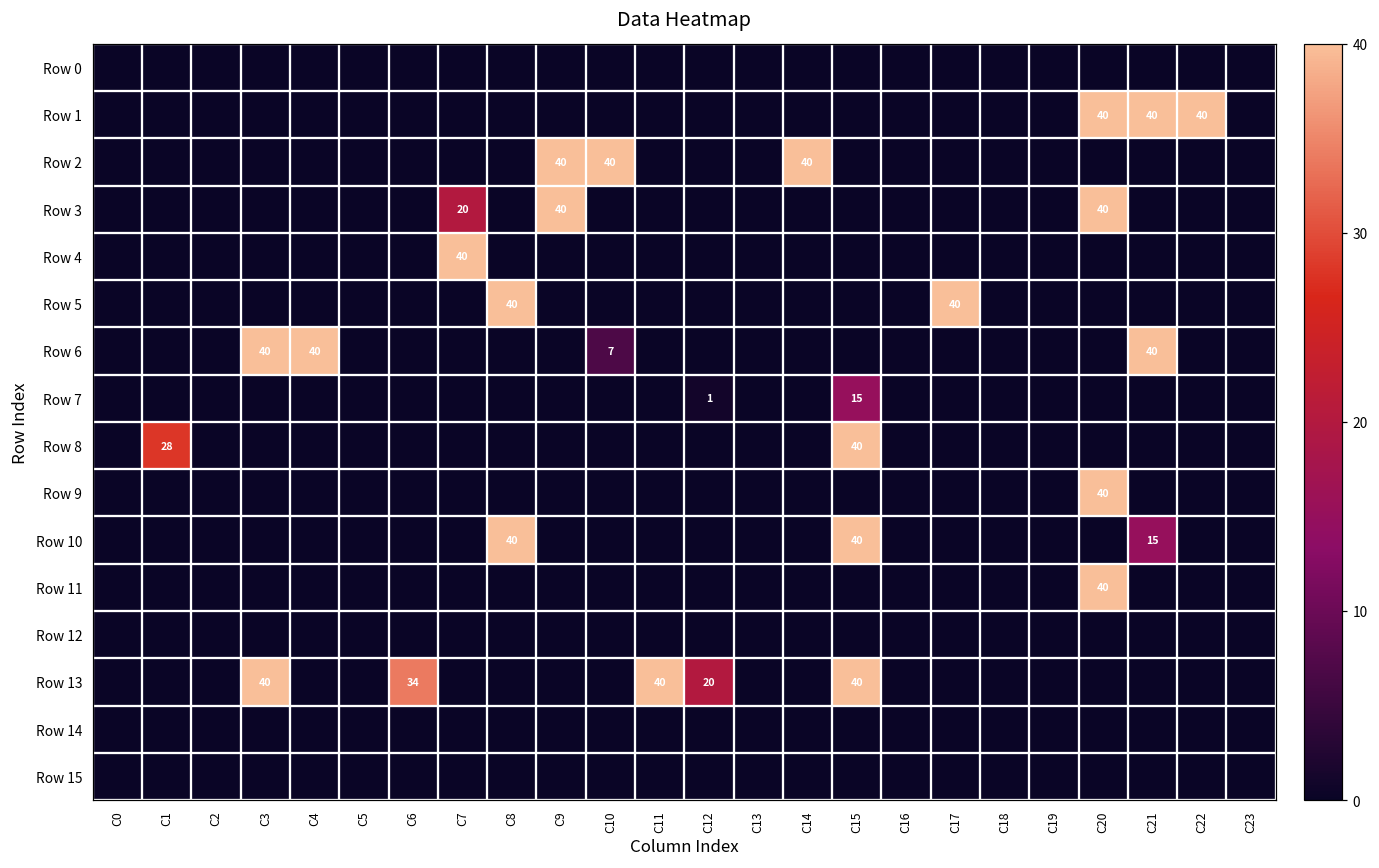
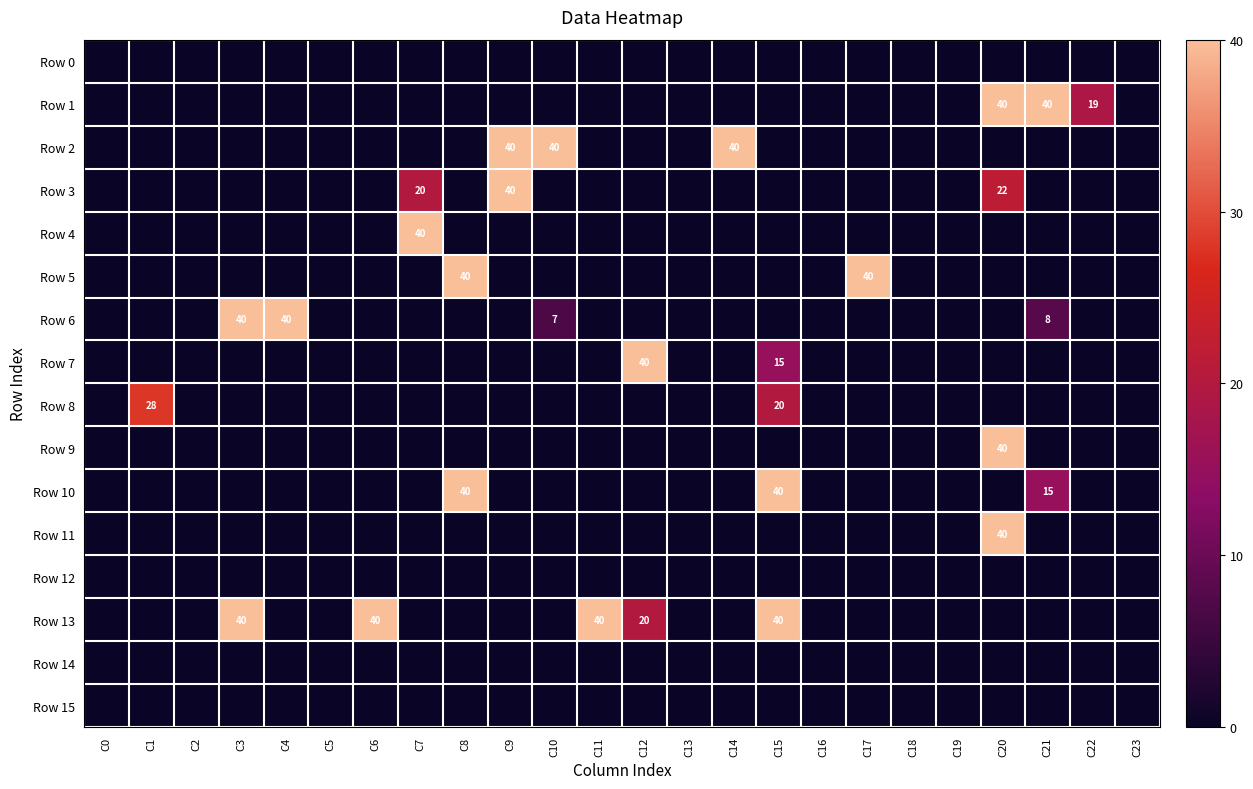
  {
    "Row 1": {
      "C20": 40,
      "C21": 40,
-     "C22": 40
+     "C22": 19
    },
    "Row 2": {
      "C9": 40,
      "C10": 40,
      "C14": 40
    },
    "Row 3": {
      "C7": 20,
      "C9": 40,
-     "C20": 40
+     "C20": 22
    },
    "Row 4": {
      "C7": 40
    },
    "Row 5": {
      "C8": 40,
      "C17": 40
    },
    "Row 6": {
      "C3": 40,
      "C4": 40,
      "C10": 7,
-     "C21": 40
+     "C21": 8
    },
    "Row 7": {
-     "C12": 1,
+     "C12": 40,
      "C15": 15
    },
    "Row 8": {
      "C1": 28,
-     "C15": 40
+     "C15": 20
    },
    "Row 9": {
      "C20": 40
    },
    "Row 10": {
      "C8": 40,
      "C15": 40,
      "C21": 15
    },
    "Row 11": {
      "C20": 40
    },
    "Row 13": {
      "C3": 40,
-     "C6": 34,
+     "C6": 40,
      "C11": 40,
      "C12": 20,
      "C15": 40
    }
  }
